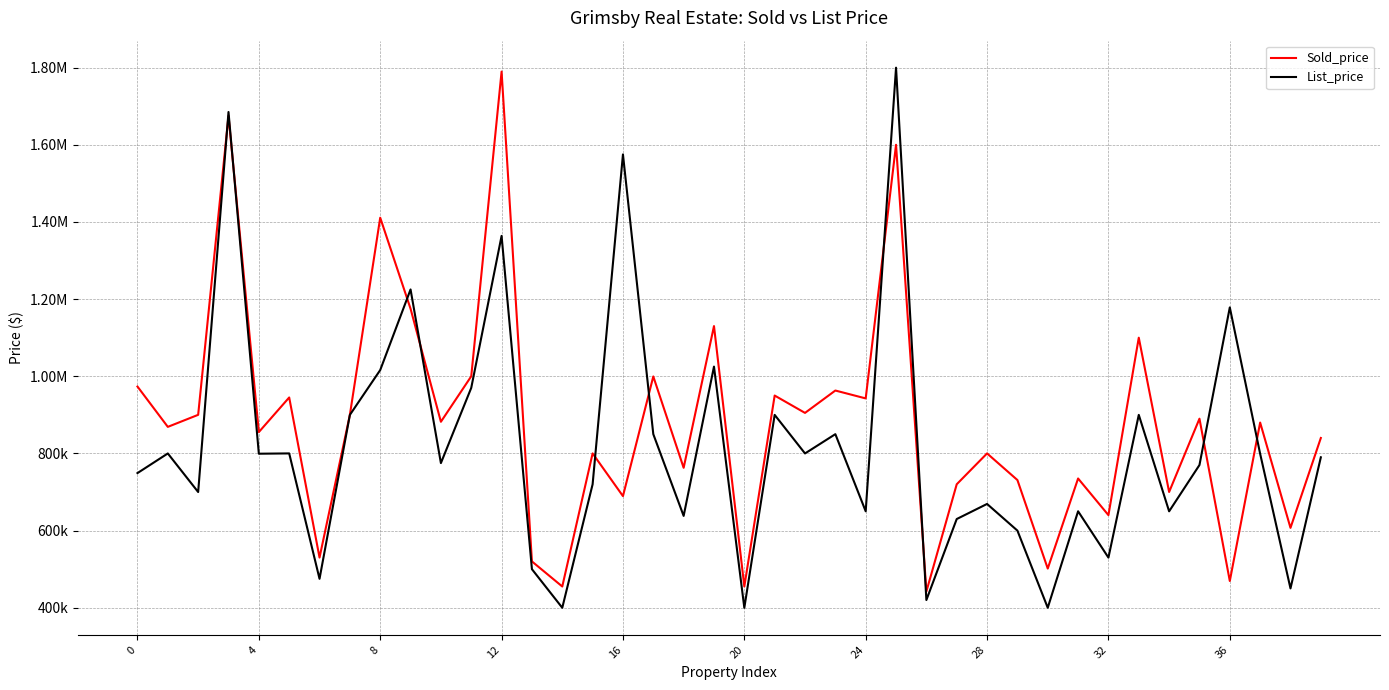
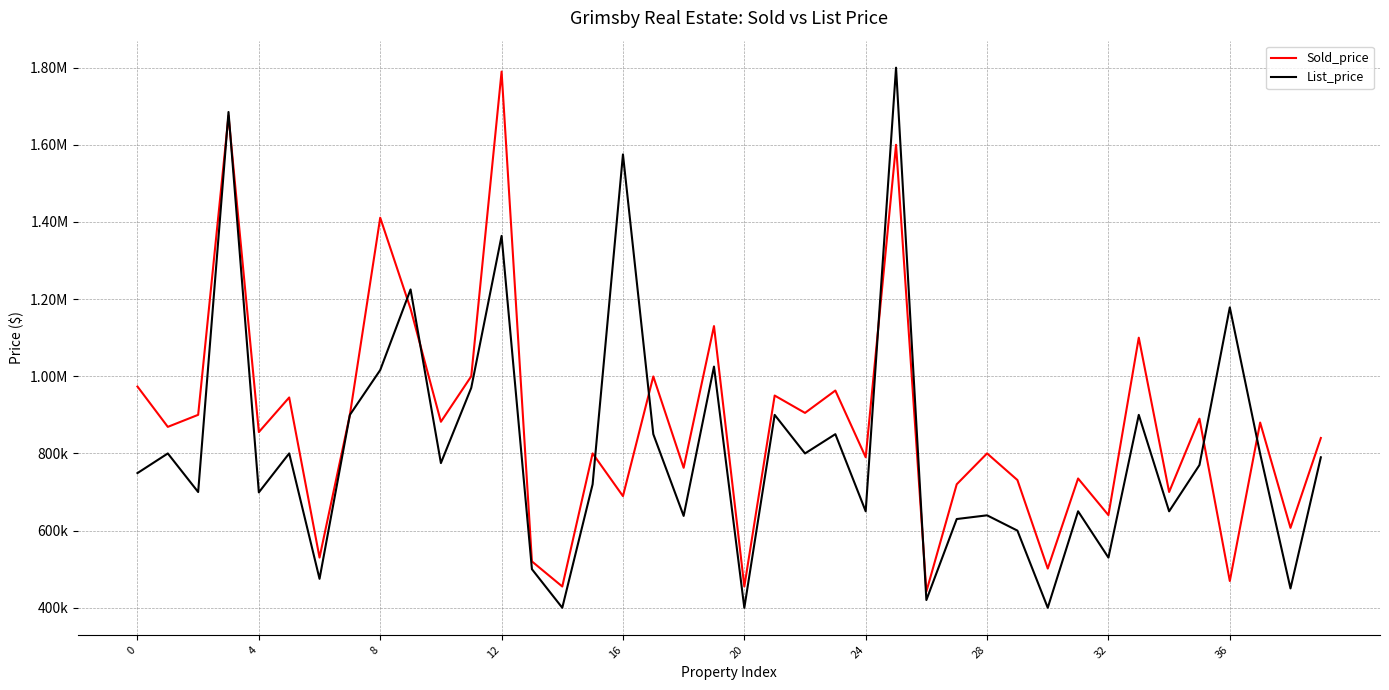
  {
    "Sold_price": {
      "0": 970000,
      "4": 860000,
      "8": 1410000,
      "12": 1790000,
      "16": 690000,
      "20": 460000,
-     "24": 940000,
+     "24": 790000,
      "28": 800000,
      "32": 640000,
      "36": 470000
    },
    "List_price": {
      "0": 750000,
-     "4": 800000,
+     "4": 700000,
      "8": 1020000,
      "12": 1360000,
      "16": 1580000,
      "20": 400000,
      "24": 650000,
-     "28": 670000,
+     "28": 640000,
      "32": 530000,
      "36": 1180000
    }
  }
